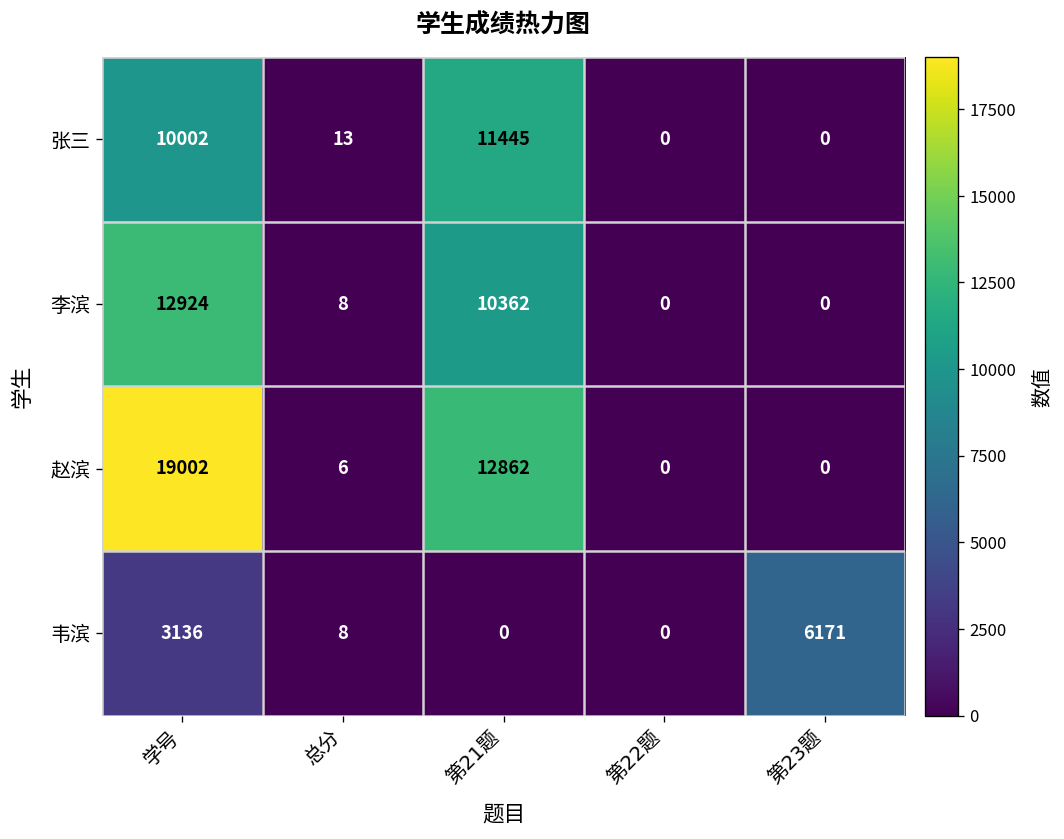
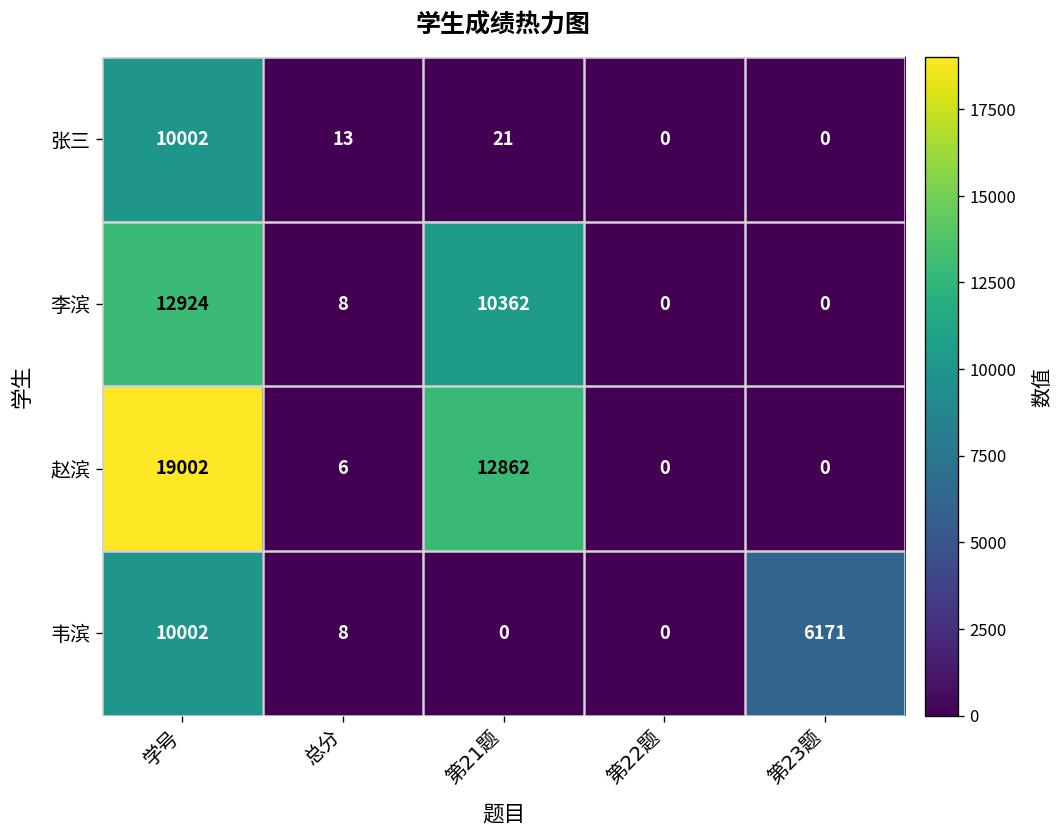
  {
    "张三": {
      "学号": 10002,
      "总分": 13,
-     "第21题": 11445,
+     "第21题": 21,
      "第22题": 0,
      "第23题": 0
    },
    "李滨": {
      "学号": 12924,
      "总分": 8,
      "第21题": 10362,
      "第22题": 0,
      "第23题": 0
    },
    "赵滨": {
      "学号": 19002,
      "总分": 6,
      "第21题": 12862,
      "第22题": 0,
      "第23题": 0
    },
    "韦滨": {
-     "学号": 3136,
+     "学号": 10002,
      "总分": 8,
      "第21题": 0,
      "第22题": 0,
      "第23题": 6171
    }
  }
